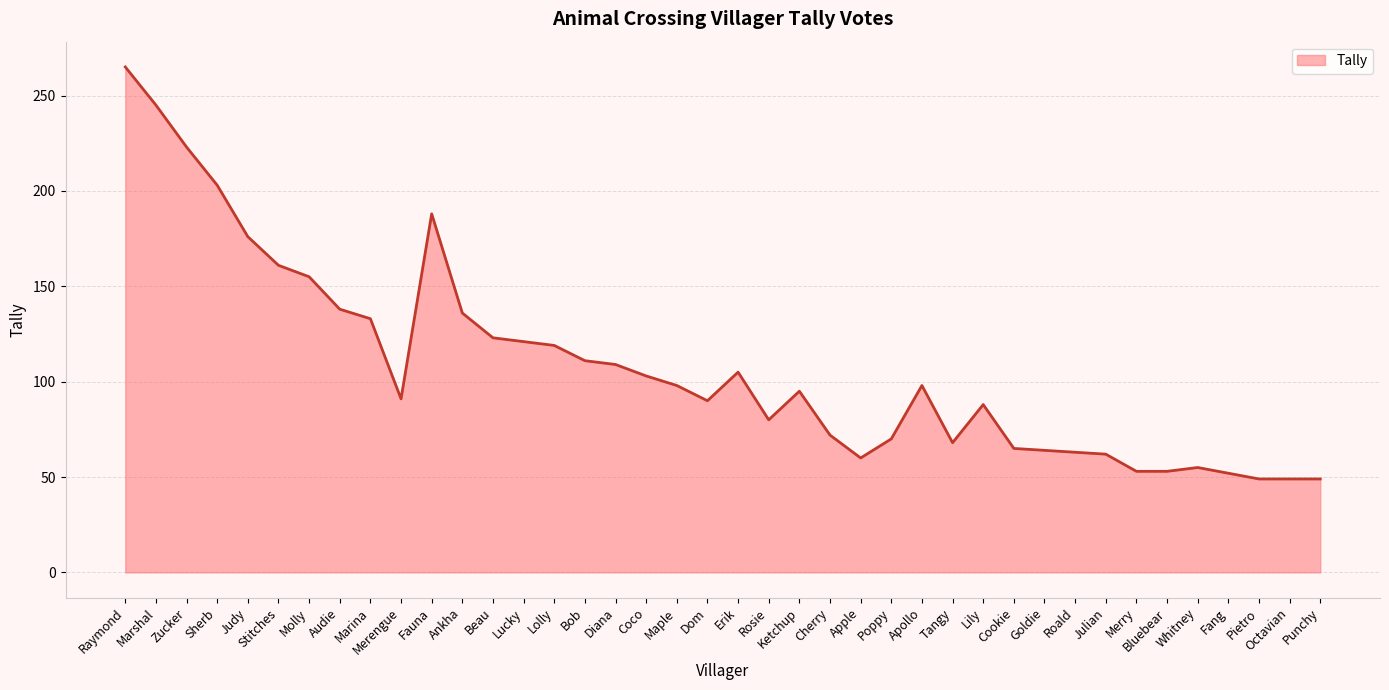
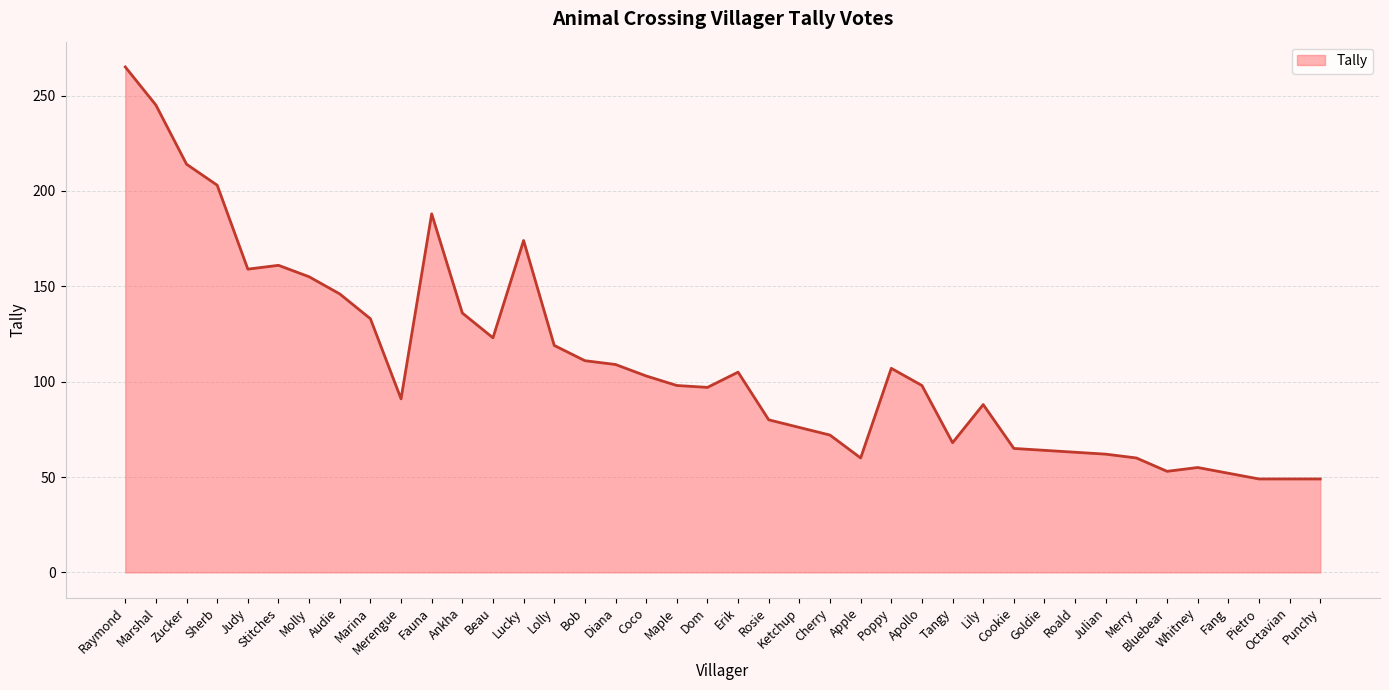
  {
    "Raymond": 265,
    "Marshal": 245,
-   "Zucker": 223,
+   "Zucker": 214,
    "Sherb": 203,
-   "Judy": 176,
+   "Judy": 159,
    "Stitches": 161,
    "Molly": 155,
-   "Audie": 138,
+   "Audie": 146,
    "Marina": 133,
    "Merengue": 91,
    "Fauna": 188,
    "Ankha": 136,
    "Beau": 123,
-   "Lucky": 121,
+   "Lucky": 174,
    "Lolly": 119,
    "Bob": 111,
    "Diana": 109,
    "Coco": 103,
    "Maple": 98,
-   "Dom": 90,
+   "Dom": 97,
    "Erik": 105,
    "Rosie": 80,
-   "Ketchup": 95,
+   "Ketchup": 76,
    "Cherry": 72,
    "Apple": 60,
-   "Poppy": 70,
+   "Poppy": 107,
    "Apollo": 98,
    "Tangy": 68,
    "Lily": 88,
    "Cookie": 65,
    "Goldie": 64,
    "Roald": 63,
    "Julian": 62,
-   "Merry": 53,
+   "Merry": 60,
    "Bluebear": 53,
    "Whitney": 55,
    "Fang": 52,
    "Pietro": 49,
    "Octavian": 49,
    "Punchy": 49
  }
